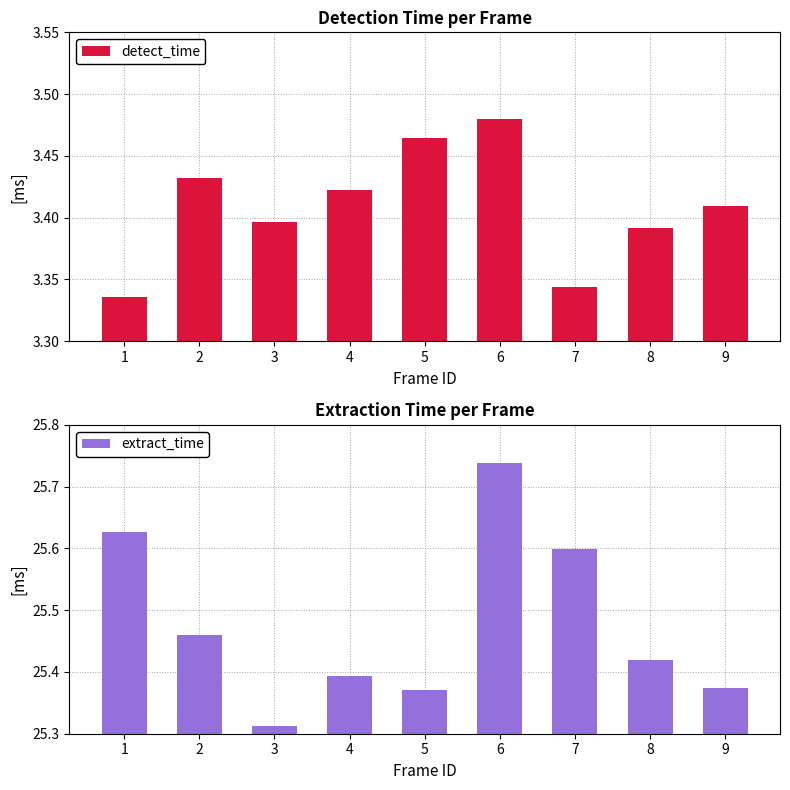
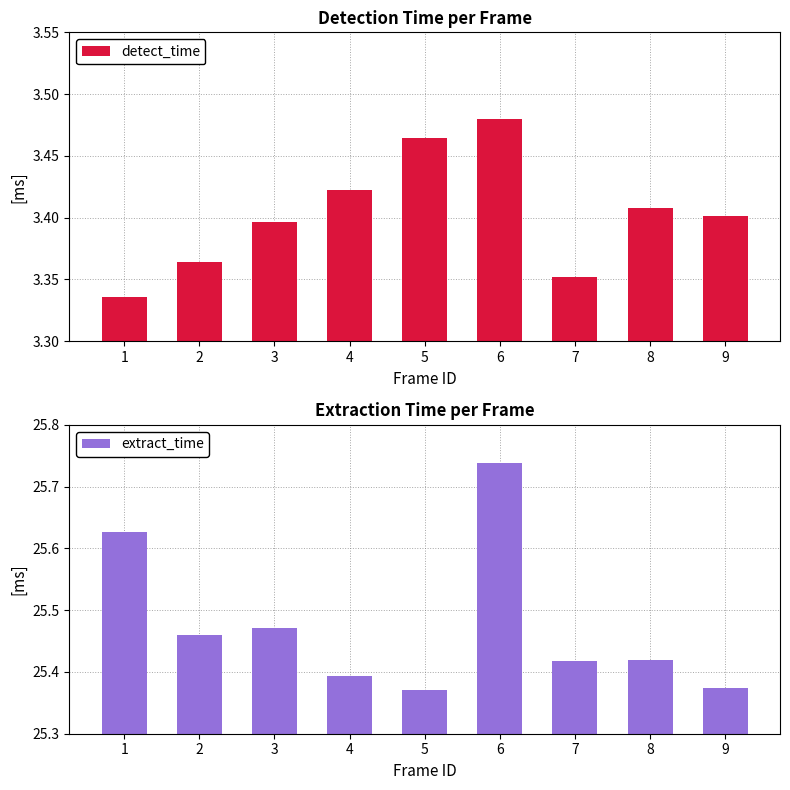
  {
    "Detection Time per Frame": {
      "1": 3.336,
-     "2": 3.433,
+     "2": 3.364,
      "3": 3.396,
      "4": 3.423,
      "5": 3.464,
      "6": 3.480,
-     "7": 3.344,
-     "8": 3.392,
-     "9": 3.410
+     "7": 3.352,
+     "8": 3.408,
+     "9": 3.401
    },
    "Extraction Time per Frame": {
      "1": 25.63,
      "2": 25.46,
-     "3": 25.31,
+     "3": 25.47,
      "4": 25.39,
      "5": 25.37,
      "6": 25.74,
-     "7": 25.60,
+     "7": 25.42,
      "8": 25.42,
      "9": 25.37
    }
  }
